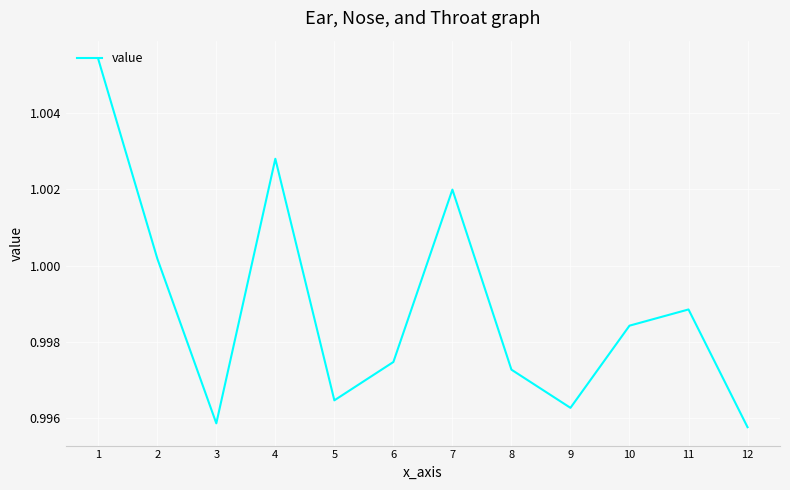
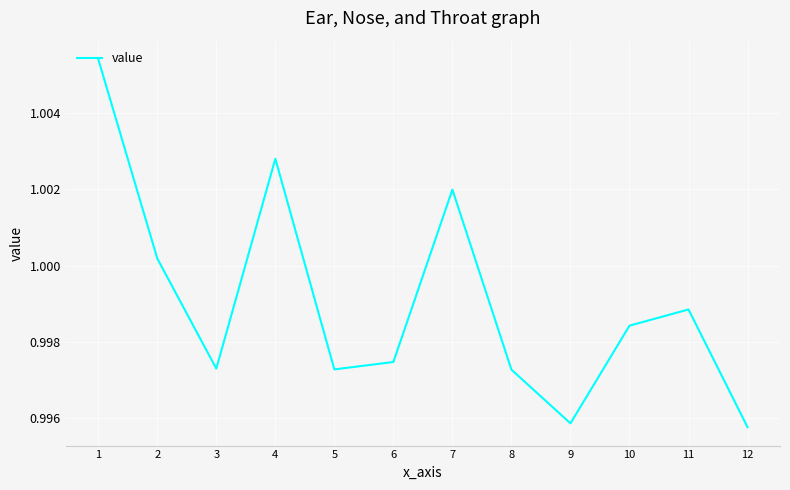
  {
    "1": 1.0054,
    "2": 1.0002,
-   "3": 0.9959,
+   "3": 0.9973,
    "4": 1.0028,
-   "5": 0.9965,
+   "5": 0.9973,
    "6": 0.9975,
    "7": 1.0020,
    "8": 0.9973,
-   "9": 0.9963,
+   "9": 0.9959,
    "10": 0.9984,
    "11": 0.9989,
    "12": 0.9958
  }
